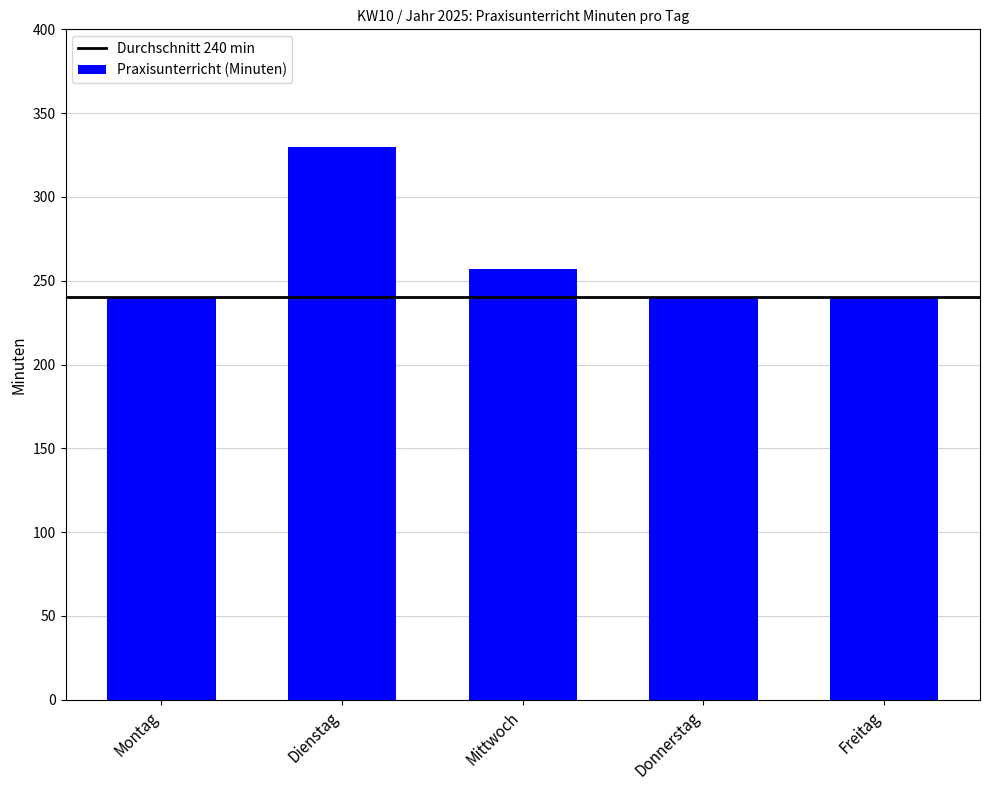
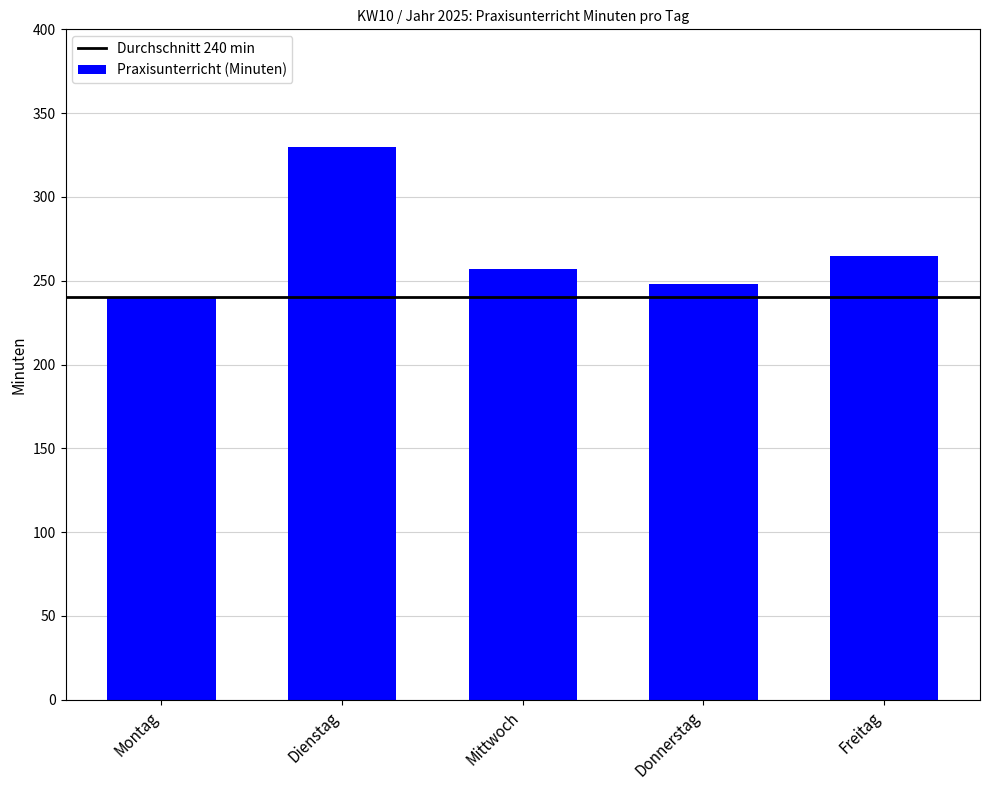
  {
    "Montag": 240,
    "Dienstag": 330,
    "Mittwoch": 257,
-   "Donnerstag": 240,
-   "Freitag": 240
+   "Donnerstag": 248,
+   "Freitag": 265
  }
